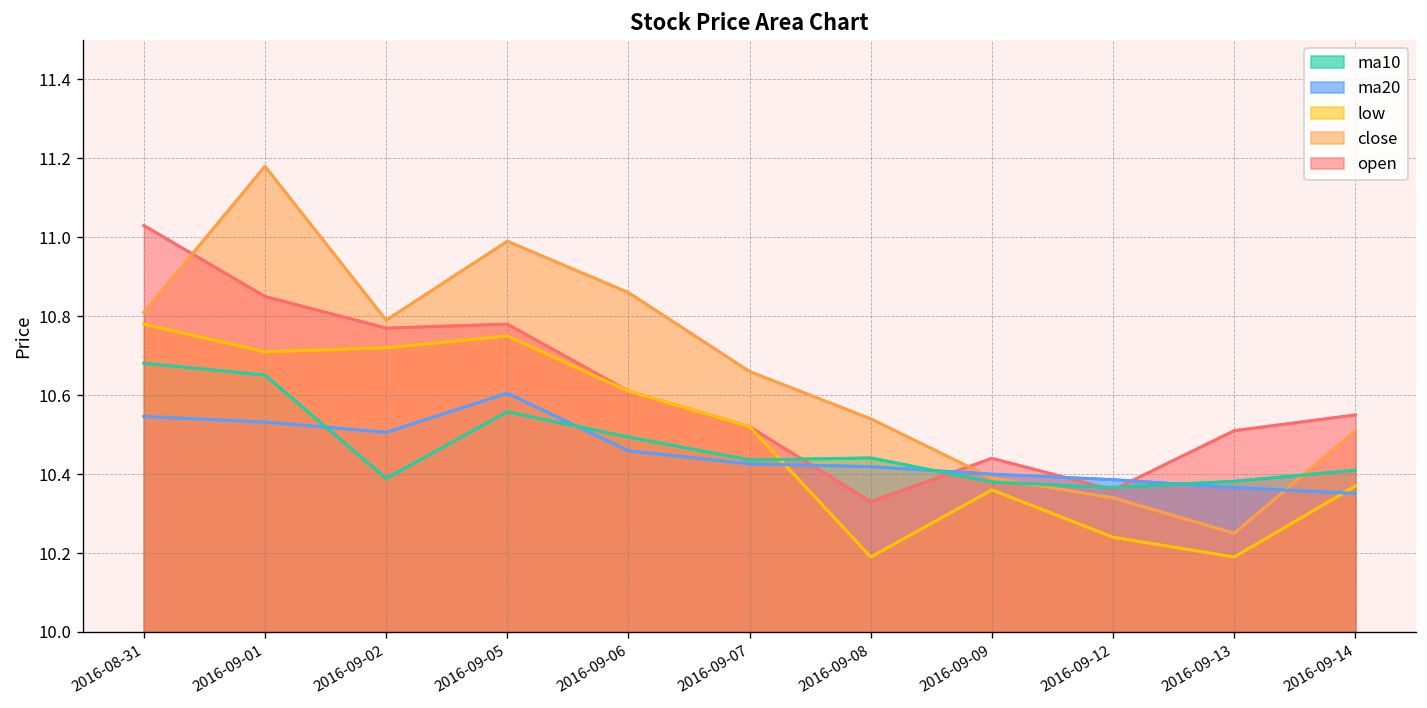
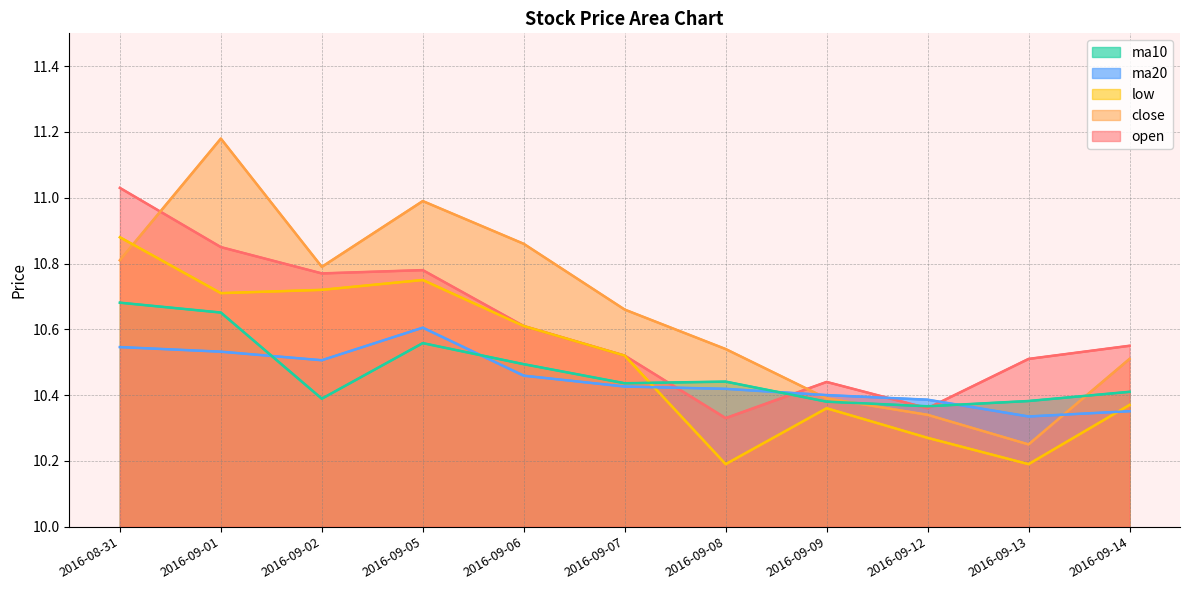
  {
    "ma10": {
      "2016-08-31": 10.68,
      "2016-09-01": 10.65,
      "2016-09-02": 10.39,
      "2016-09-05": 10.56,
      "2016-09-06": 10.49,
      "2016-09-07": 10.44,
      "2016-09-08": 10.44,
      "2016-09-09": 10.38,
      "2016-09-13": 10.38,
      "2016-09-14": 10.41
    },
    "ma20": {
      "2016-08-31": 10.55,
      "2016-09-01": 10.53,
      "2016-09-02": 10.51,
      "2016-09-05": 10.61,
      "2016-09-06": 10.46,
      "2016-09-07": 10.43,
      "2016-09-08": 10.42,
      "2016-09-09": 10.40,
      "2016-09-12": 10.39,
-     "2016-09-13": 10.37,
+     "2016-09-13": 10.34,
      "2016-09-14": 10.35
    },
    "low": {
-     "2016-08-31": 10.78,
+     "2016-08-31": 10.88,
      "2016-09-01": 10.71,
      "2016-09-02": 10.72,
      "2016-09-05": 10.75,
      "2016-09-08": 10.19,
      "2016-09-09": 10.36,
-     "2016-09-12": 10.24,
+     "2016-09-12": 10.27,
      "2016-09-13": 10.19,
      "2016-09-14": 10.37
    }
  }
